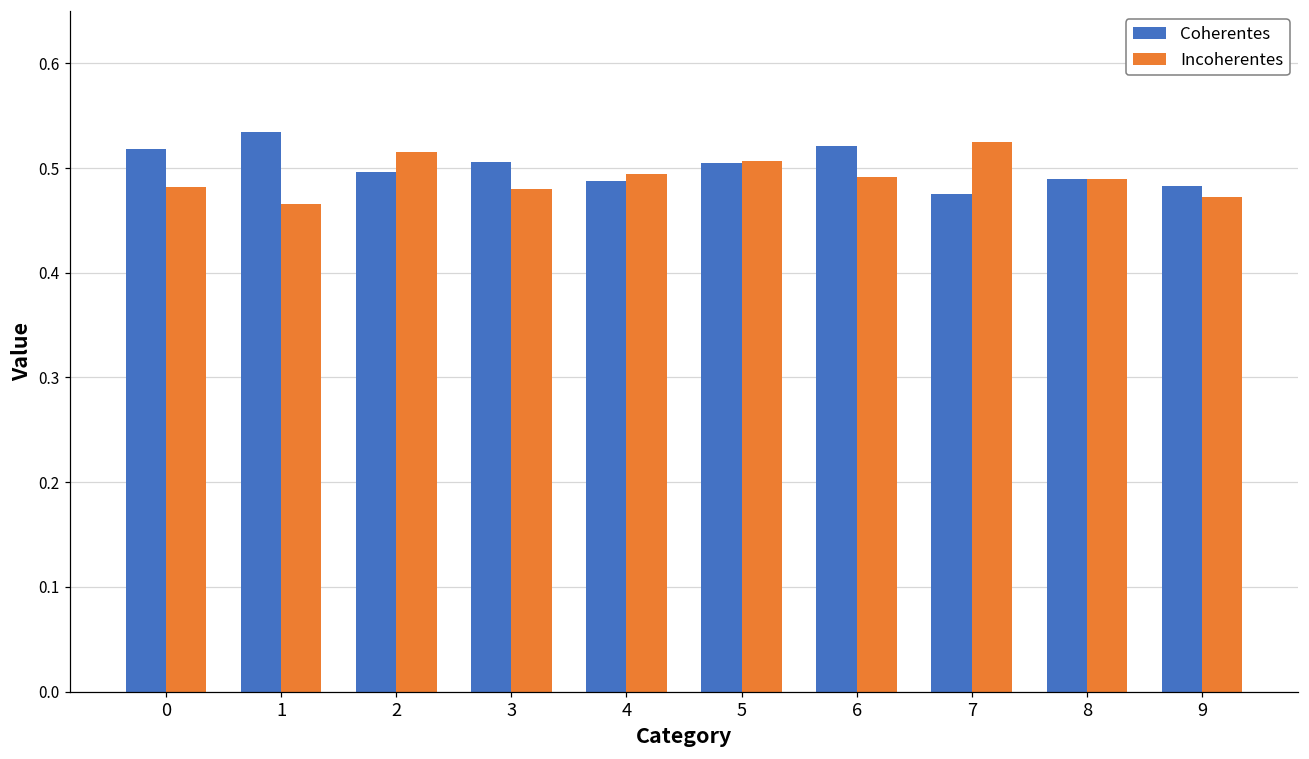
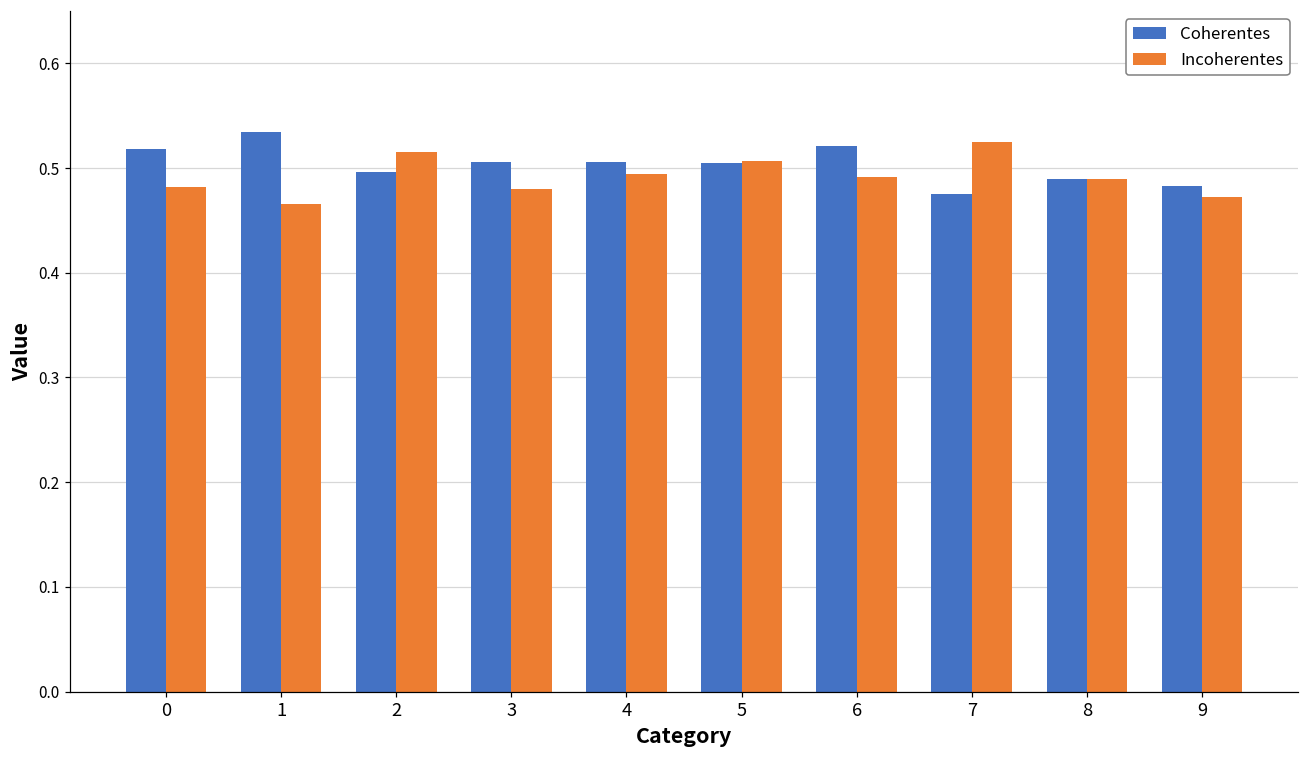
  {
    "Coherentes": {
      "0": 0.52,
      "1": 0.53,
      "2": 0.50,
      "3": 0.51,
-     "4": 0.49,
+     "4": 0.51,
      "5": 0.51,
      "6": 0.52,
      "7": 0.48,
      "8": 0.49,
      "9": 0.48
    },
    "Incoherentes": {
      "0": 0.48,
      "1": 0.47,
      "2": 0.52,
      "3": 0.48,
      "4": 0.49,
      "5": 0.51,
      "6": 0.49,
      "7": 0.53,
      "8": 0.49,
      "9": 0.47
    }
  }
